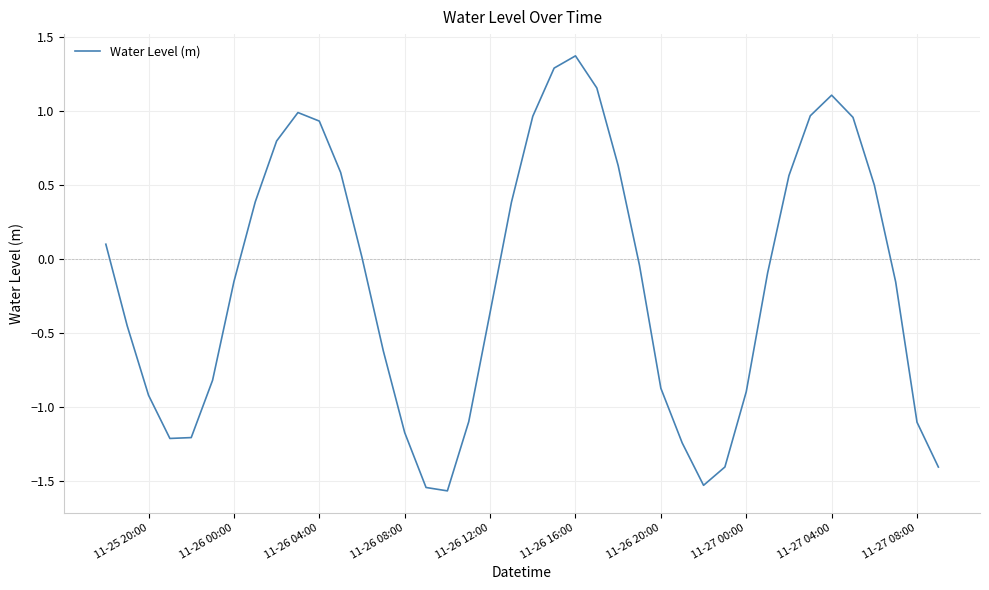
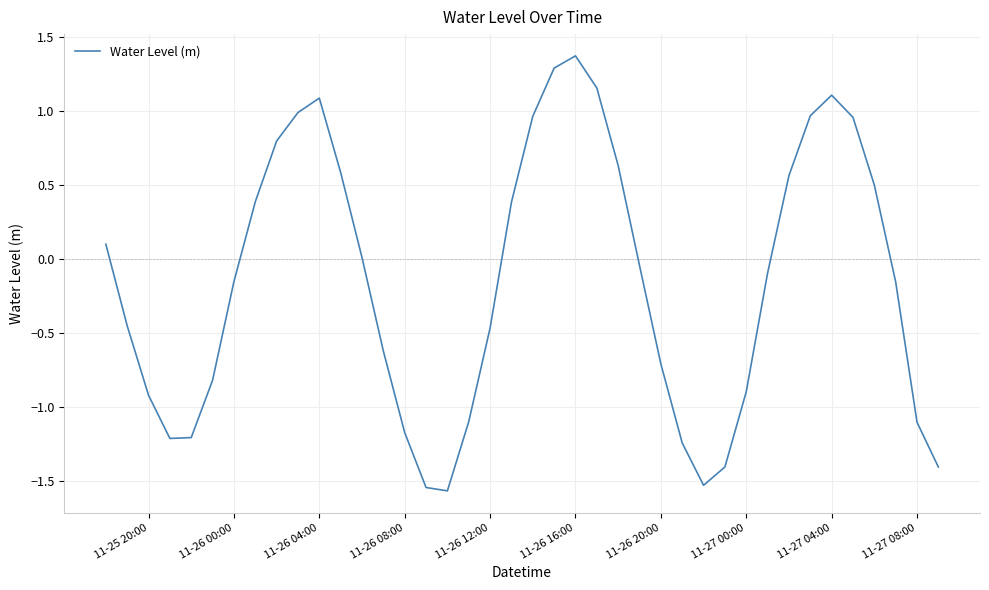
  {
    "11-25 20:00": -0.92,
    "11-26 00:00": -0.15,
-   "11-26 04:00": 0.93,
+   "11-26 04:00": 1.09,
    "11-26 08:00": -1.17,
-   "11-26 12:00": -0.36,
+   "11-26 12:00": -0.47,
    "11-26 16:00": 1.37,
-   "11-26 20:00": -0.88,
+   "11-26 20:00": -0.71,
    "11-27 00:00": -0.90,
    "11-27 04:00": 1.11,
    "11-27 08:00": -1.10
  }
